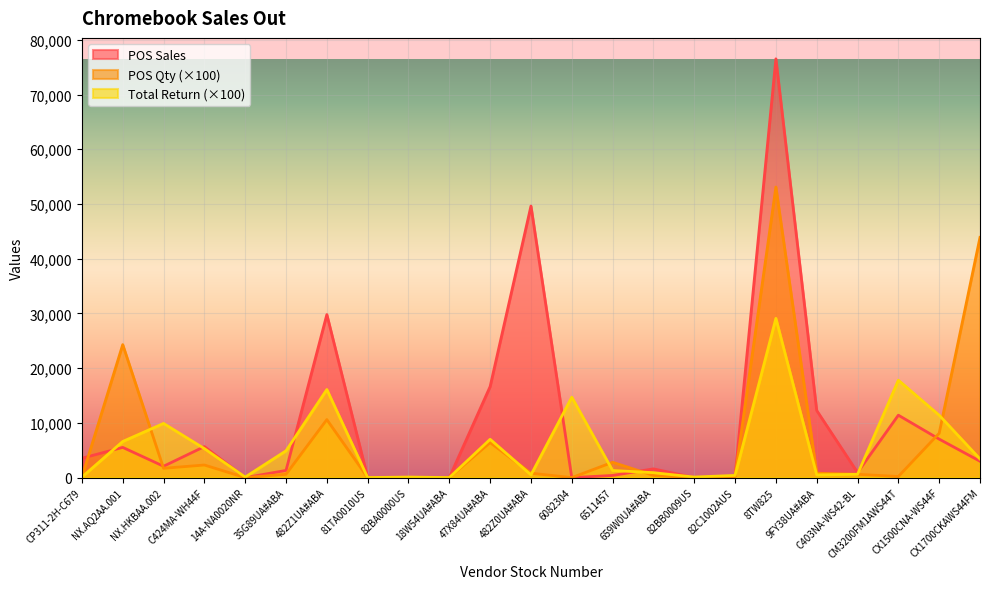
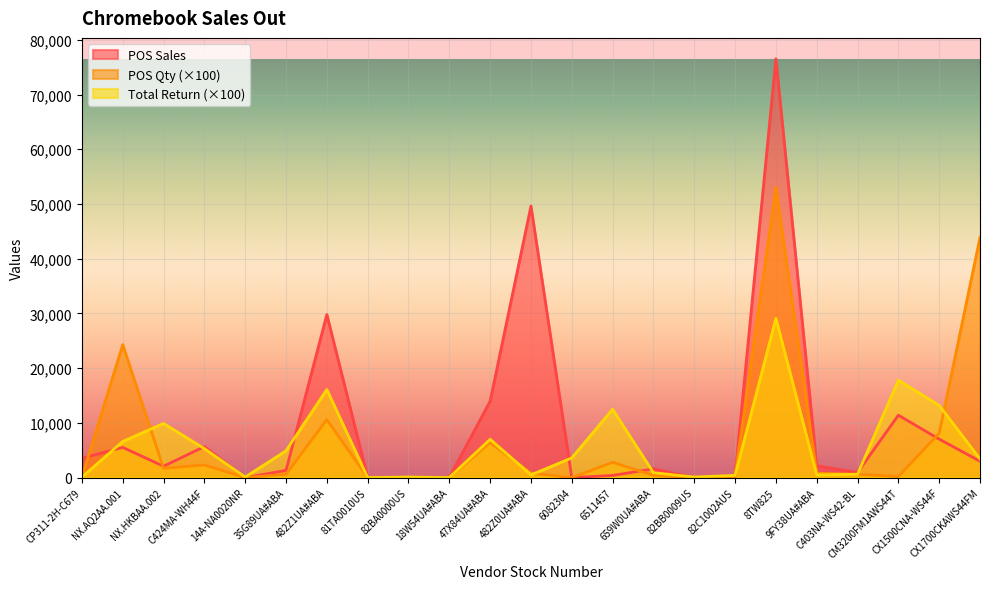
  {
    "POS Sales": {
      "CP311-2H-C679": "4,000",
      "NX.AQ2AA.001": "6,000",
      "35G89UA#ABA": "1,000",
      "482Z1UA#ABA": "30,000",
-     "47X84UA#ABA": "17,000",
+     "47X84UA#ABA": "14,000",
      "482Z0UA#ABA": "50,000",
      "6511457": "0",
      "659W0UA#ABA": "2,000",
      "8TW825": "77,000",
-     "9FY38UA#ABA": "12,000",
+     "9FY38UA#ABA": "2,000",
      "CM3200FM1AWS44T": "11,000",
      "CX1500CNA-WS44F": "7,000"
    },
    "POS Qty (×100)": {
      "NX.AQ2AA.001": "24,000",
      "C424MA-WH44F": "2,000",
      "35G89UA#ABA": "1,000",
      "482Z1UA#ABA": "11,000",
      "47X84UA#ABA": "6,000",
      "6511457": "3,000",
      "659W0UA#ABA": "0",
      "8TW825": "53,000",
      "CM3200FM1AWS44T": "0",
      "CX1500CNA-WS44F": "8,000",
      "CX1700CKAWS44FM": "44,000"
    },
    "Total Return (×100)": {
      "NX.AQ2AA.001": "7,000",
      "NX.HKBAA.002": "10,000",
      "35G89UA#ABA": "5,000",
      "482Z1UA#ABA": "16,000",
      "47X84UA#ABA": "7,000",
-     "6082304": "15,000",
-     "6511457": "1,000",
+     "6082304": "4,000",
+     "6511457": "13,000",
      "659W0UA#ABA": "1,000",
      "8TW825": "29,000",
      "CM3200FM1AWS44T": "18,000",
-     "CX1500CNA-WS44F": "11,000"
+     "CX1500CNA-WS44F": "13,000"
    }
  }
